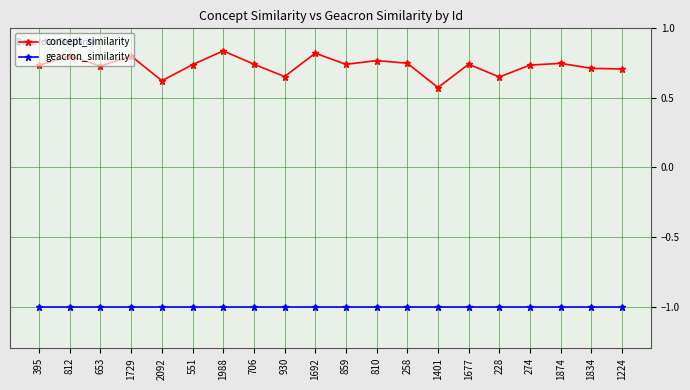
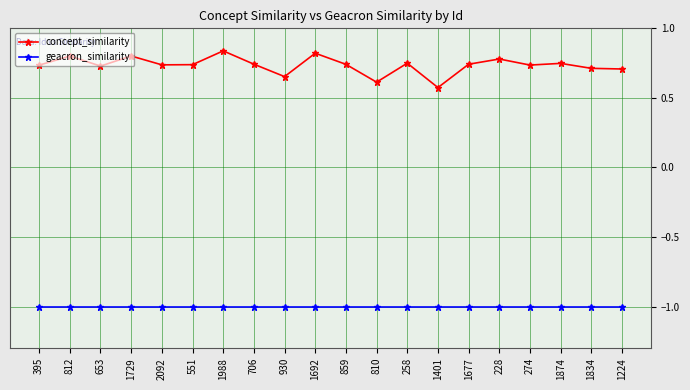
  {
    "concept_similarity": {
      "653": 0.73,
-     "2092": 0.62,
+     "2092": 0.74,
      "551": 0.74,
      "1988": 0.84,
      "706": 0.74,
      "930": 0.65,
      "1692": 0.82,
      "859": 0.74,
-     "810": 0.77,
+     "810": 0.61,
      "258": 0.75,
      "1401": 0.57,
      "1677": 0.74,
-     "228": 0.65,
+     "228": 0.78,
      "274": 0.74,
      "1874": 0.75,
      "1834": 0.71,
      "1224": 0.71
    },
    "geacron_similarity": {
      "395": -1.00,
      "812": -1.00,
      "653": -1.00,
      "1729": -1.00,
      "2092": -1.00,
      "551": -1.00,
      "1988": -1.00,
      "706": -1.00,
      "930": -1.00,
      "1692": -1.00,
      "859": -1.00,
      "810": -1.00,
      "258": -1.00,
      "1401": -1.00,
      "1677": -1.00,
      "228": -1.00,
      "274": -1.00,
      "1874": -1.00,
      "1834": -1.00,
      "1224": -1.00
    }
  }
